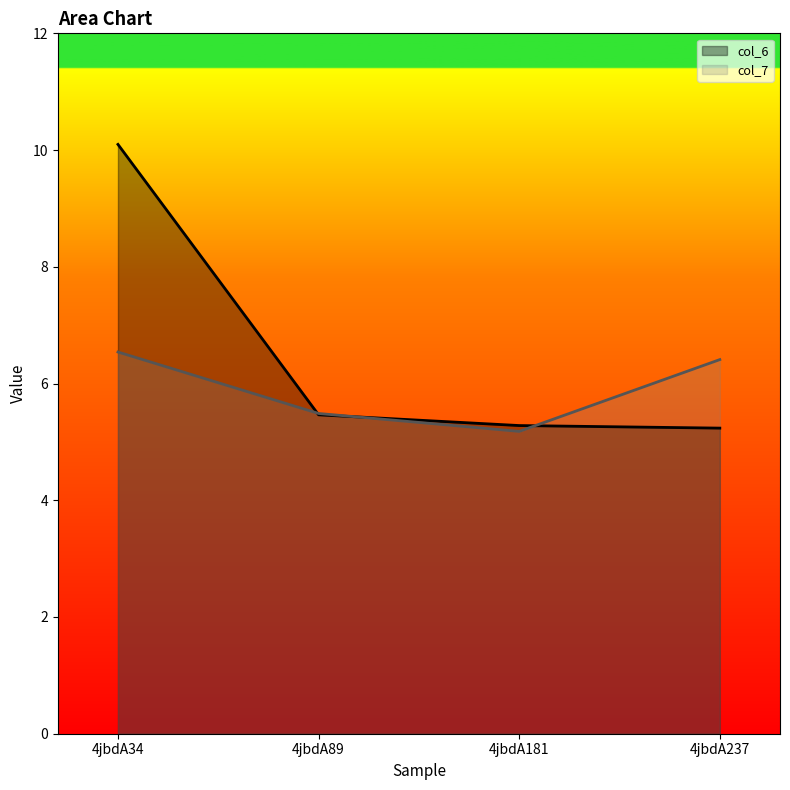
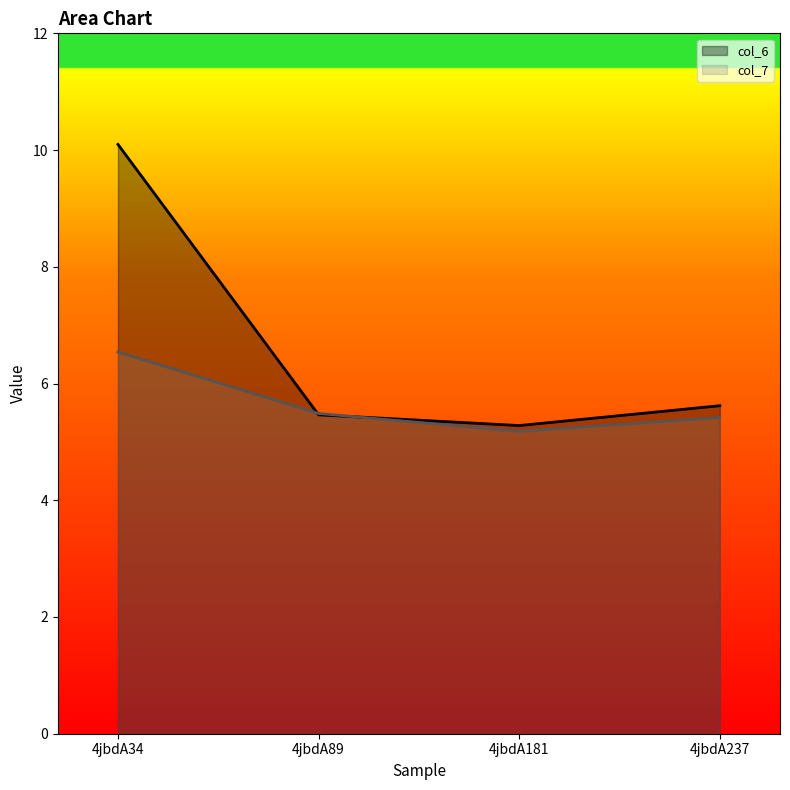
  {
    "col_6": {
      "4jbdA34": 10.1,
      "4jbdA181": 5.3,
-     "4jbdA237": 5.2
+     "4jbdA237": 5.6
    },
    "col_7": {
      "4jbdA34": 6.5,
      "4jbdA181": 5.2,
-     "4jbdA237": 6.4
+     "4jbdA237": 5.4
    }
  }
